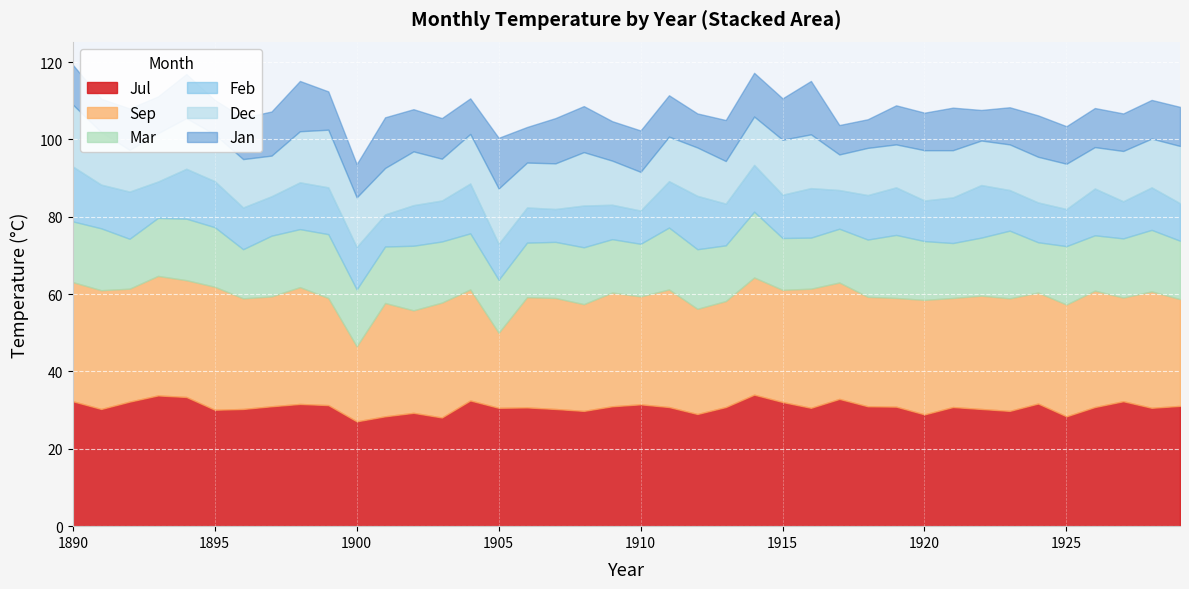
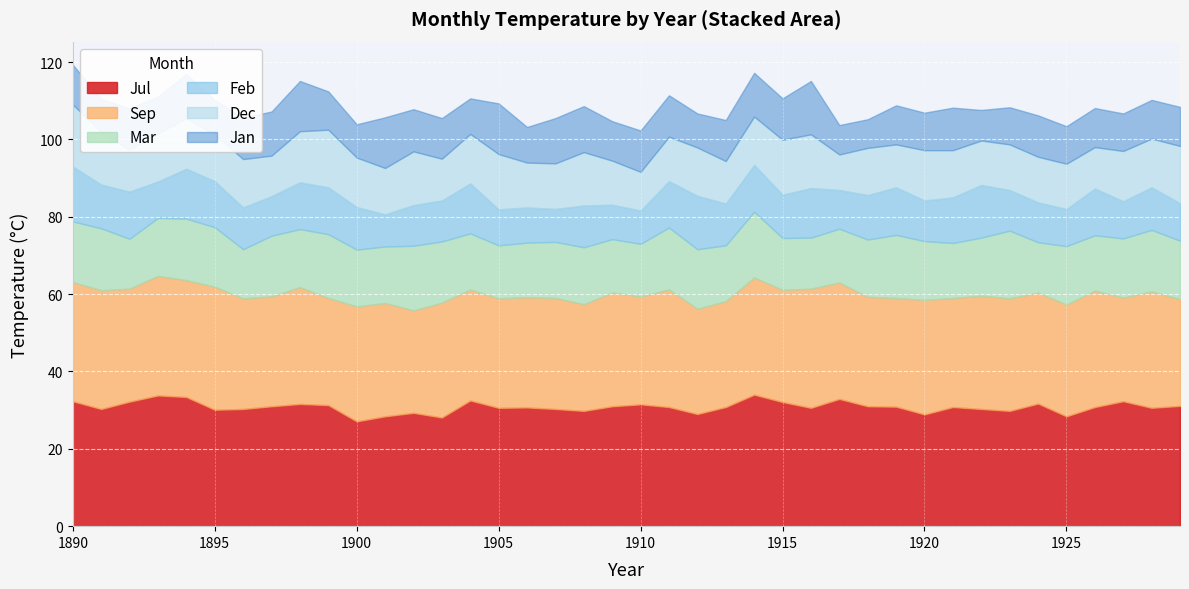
  {
    "Jul": {
      "1890": 32,
      "1895": 30,
      "1900": 27,
      "1905": 31,
      "1910": 32,
      "1915": 32,
      "1920": 29,
      "1925": 28
    },
    "Sep": {
      "1890": 31,
      "1895": 32,
-     "1900": 19,
-     "1905": 19,
+     "1900": 30,
+     "1905": 28,
      "1910": 28,
      "1915": 29,
      "1920": 30,
      "1925": 29
    }
  }
